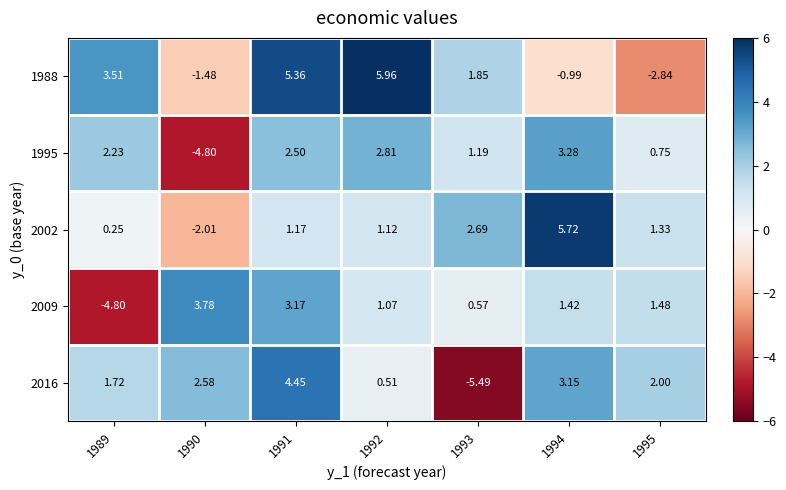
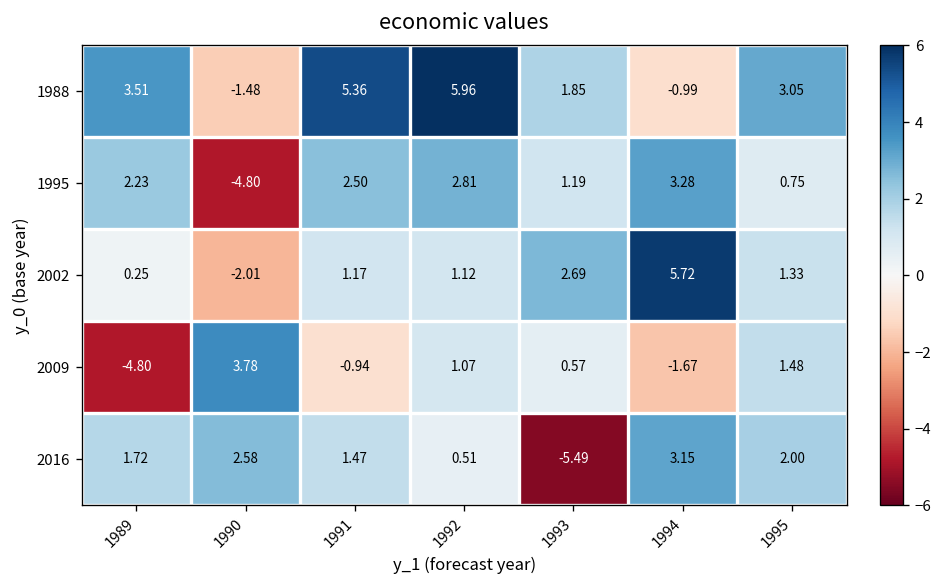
  {
    "1988": {
      "1989": 3.51,
      "1990": -1.48,
      "1991": 5.36,
      "1992": 5.96,
      "1993": 1.85,
      "1994": -0.99,
-     "1995": -2.84
+     "1995": 3.05
    },
    "1995": {
      "1989": 2.23,
      "1990": -4.80,
      "1991": 2.50,
      "1992": 2.81,
      "1993": 1.19,
      "1994": 3.28,
      "1995": 0.75
    },
    "2002": {
      "1989": 0.25,
      "1990": -2.01,
      "1991": 1.17,
      "1992": 1.12,
      "1993": 2.69,
      "1994": 5.72,
      "1995": 1.33
    },
    "2009": {
      "1989": -4.80,
      "1990": 3.78,
-     "1991": 3.17,
+     "1991": -0.94,
      "1992": 1.07,
      "1993": 0.57,
-     "1994": 1.42,
+     "1994": -1.67,
      "1995": 1.48
    },
    "2016": {
      "1989": 1.72,
      "1990": 2.58,
-     "1991": 4.45,
+     "1991": 1.47,
      "1992": 0.51,
      "1993": -5.49,
      "1994": 3.15,
      "1995": 2.00
    }
  }
